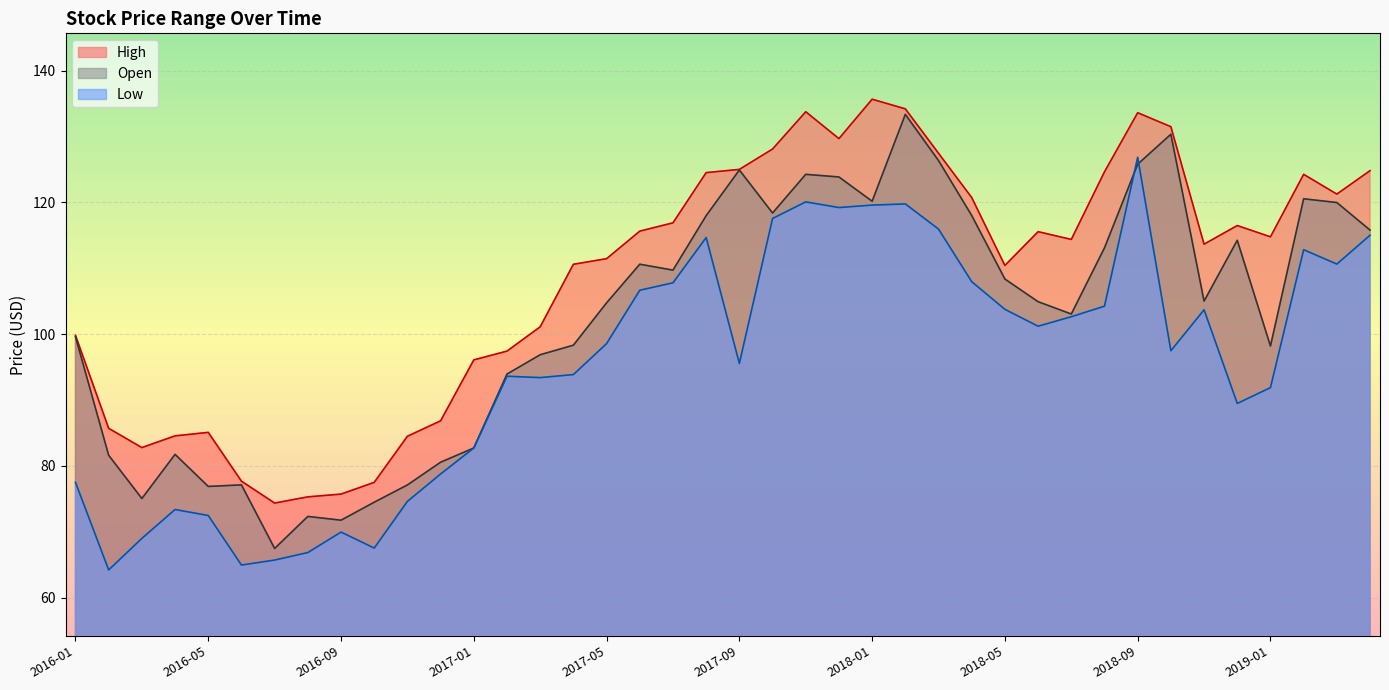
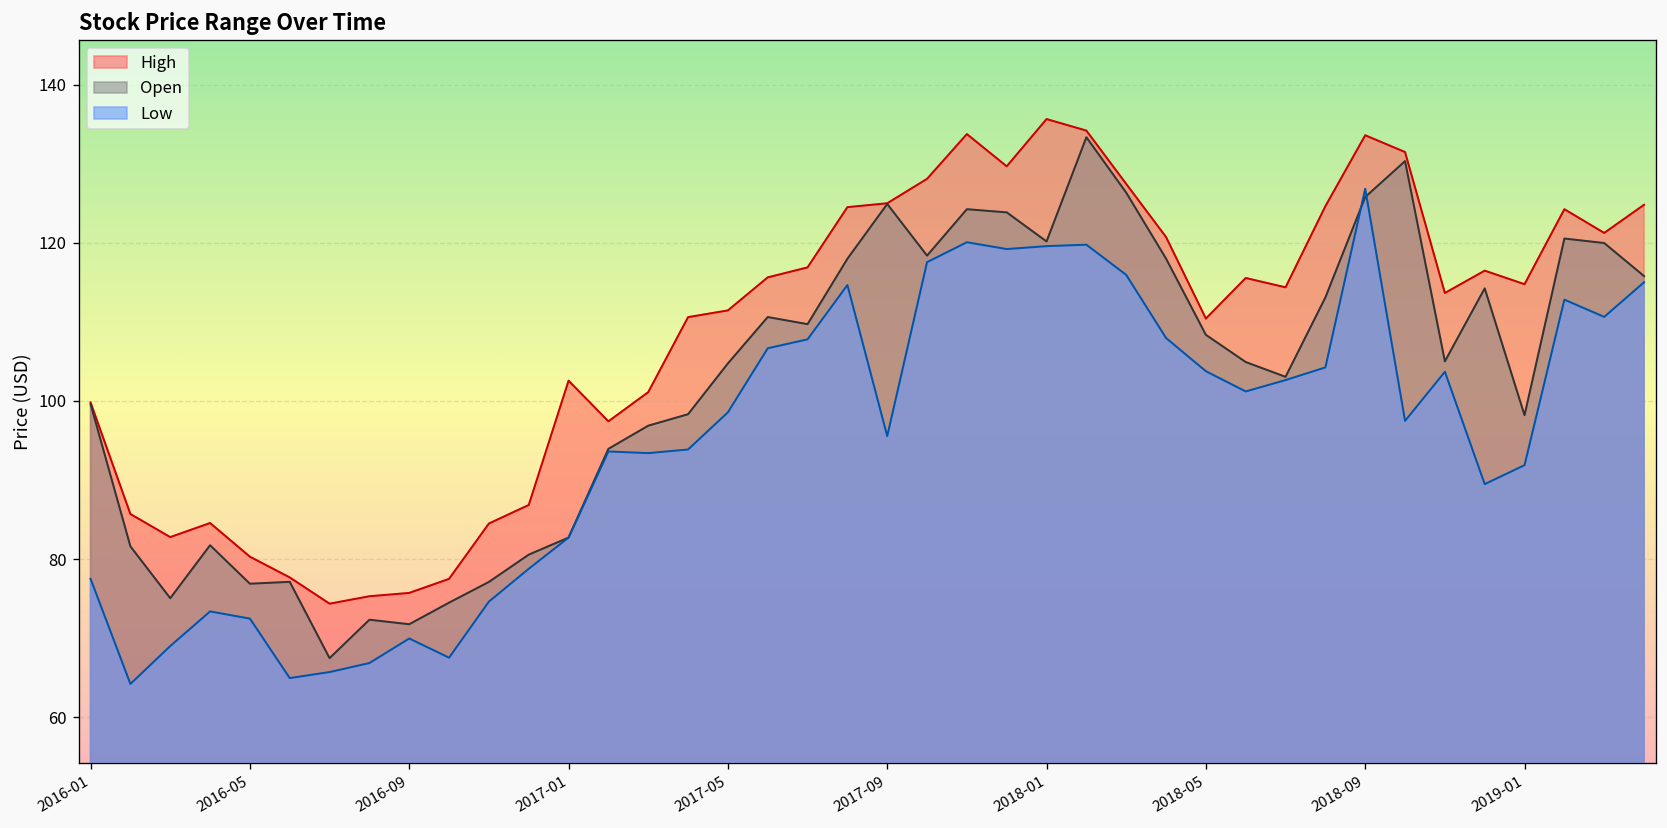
  {
    "High": {
-     "2016-05": 85,
+     "2016-05": 80,
      "2016-09": 76,
-     "2017-01": 96,
+     "2017-01": 103,
      "2017-05": 111,
      "2018-01": 136,
      "2018-05": 110,
      "2018-09": 134,
      "2019-01": 115
    },
    "Open": {
      "2016-05": 77,
      "2016-09": 72,
      "2017-05": 105,
      "2018-01": 120,
      "2018-05": 108,
      "2018-09": 126,
      "2019-01": 98
    },
    "Low": {
      "2016-01": 77,
      "2016-05": 72,
      "2016-09": 70,
      "2017-05": 99,
      "2017-09": 96,
      "2018-01": 120,
      "2018-05": 104,
      "2018-09": 127,
      "2019-01": 92
    }
  }
